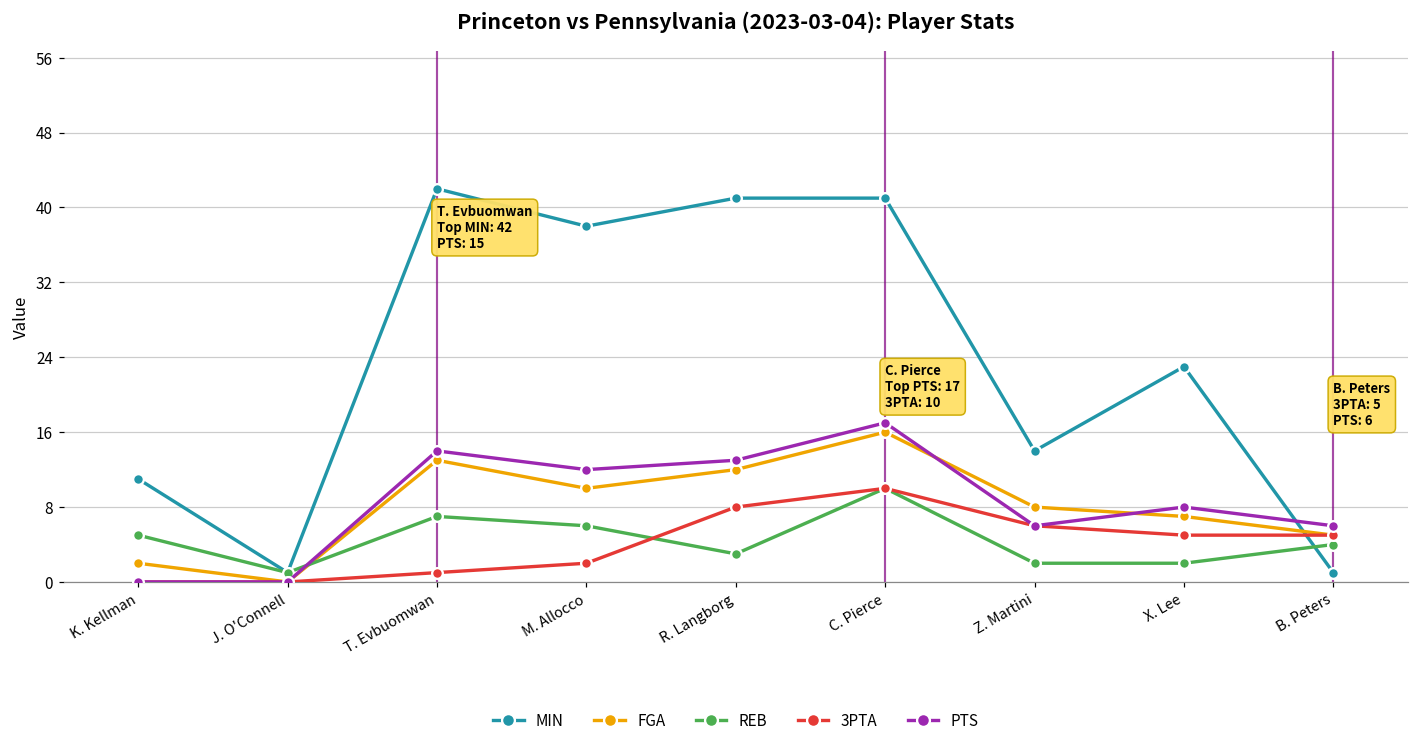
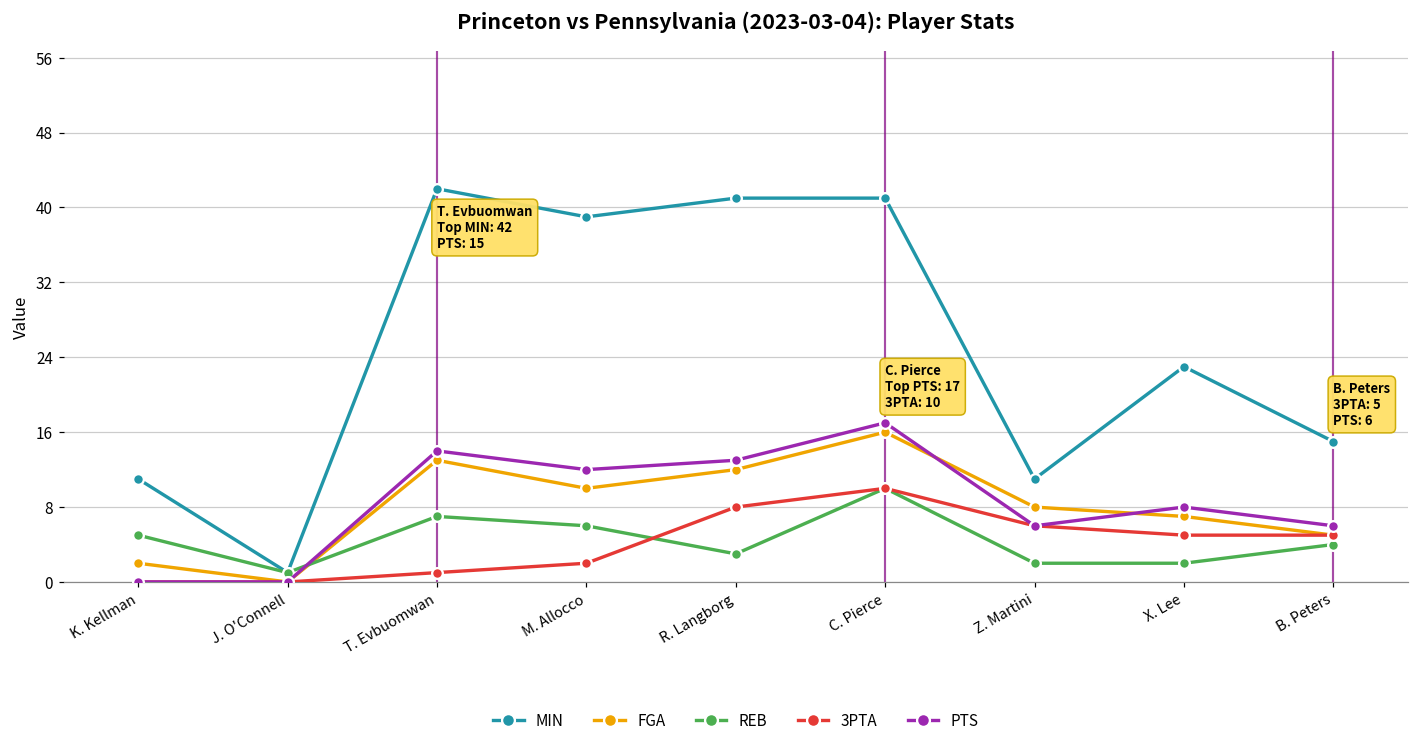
  {
    "MIN": {
      "K. Kellman": 11,
-     "M. Allocco": 38,
+     "M. Allocco": 39,
      "R. Langborg": 41,
      "C. Pierce": 41,
-     "Z. Martini": 14,
+     "Z. Martini": 11,
      "X. Lee": 23,
-     "B. Peters": 1
+     "B. Peters": 15
    },
    "FGA": {
      "K. Kellman": 2,
      "T. Evbuomwan": 13,
      "M. Allocco": 10,
      "R. Langborg": 12,
      "C. Pierce": 16,
      "Z. Martini": 8,
      "X. Lee": 7
    },
    "REB": {
      "K. Kellman": 5,
      "T. Evbuomwan": 7,
      "M. Allocco": 6,
      "R. Langborg": 3,
      "Z. Martini": 2,
      "X. Lee": 2,
      "B. Peters": 4
    },
    "3PTA": {
      "T. Evbuomwan": 1,
      "M. Allocco": 2,
      "R. Langborg": 8,
      "X. Lee": 5
    },
    "PTS": {
      "T. Evbuomwan": 14,
      "M. Allocco": 12,
      "R. Langborg": 13,
      "X. Lee": 8,
      "B. Peters": 6
    }
  }
